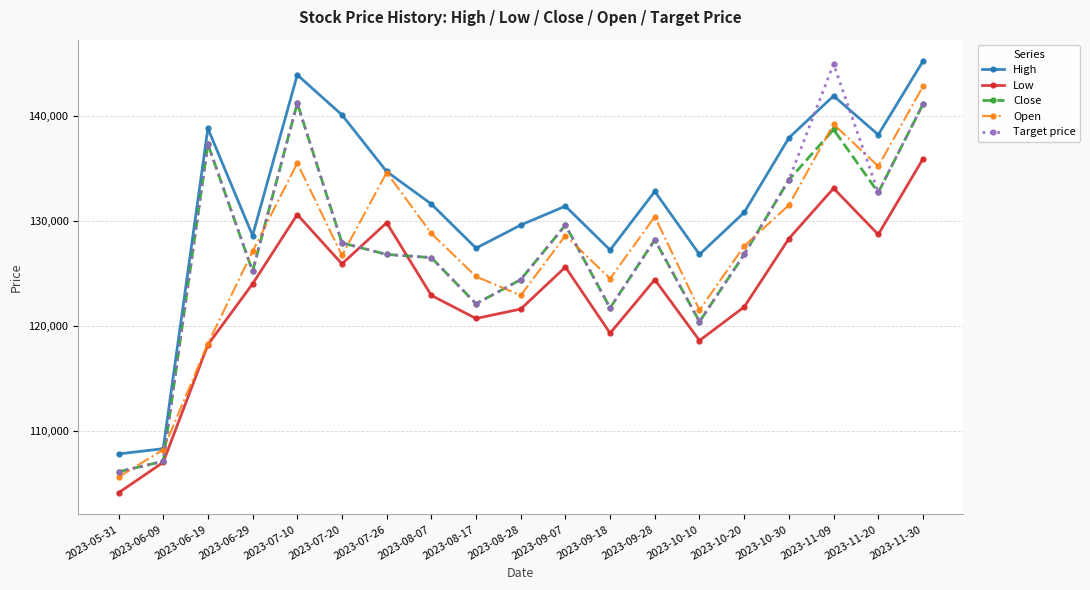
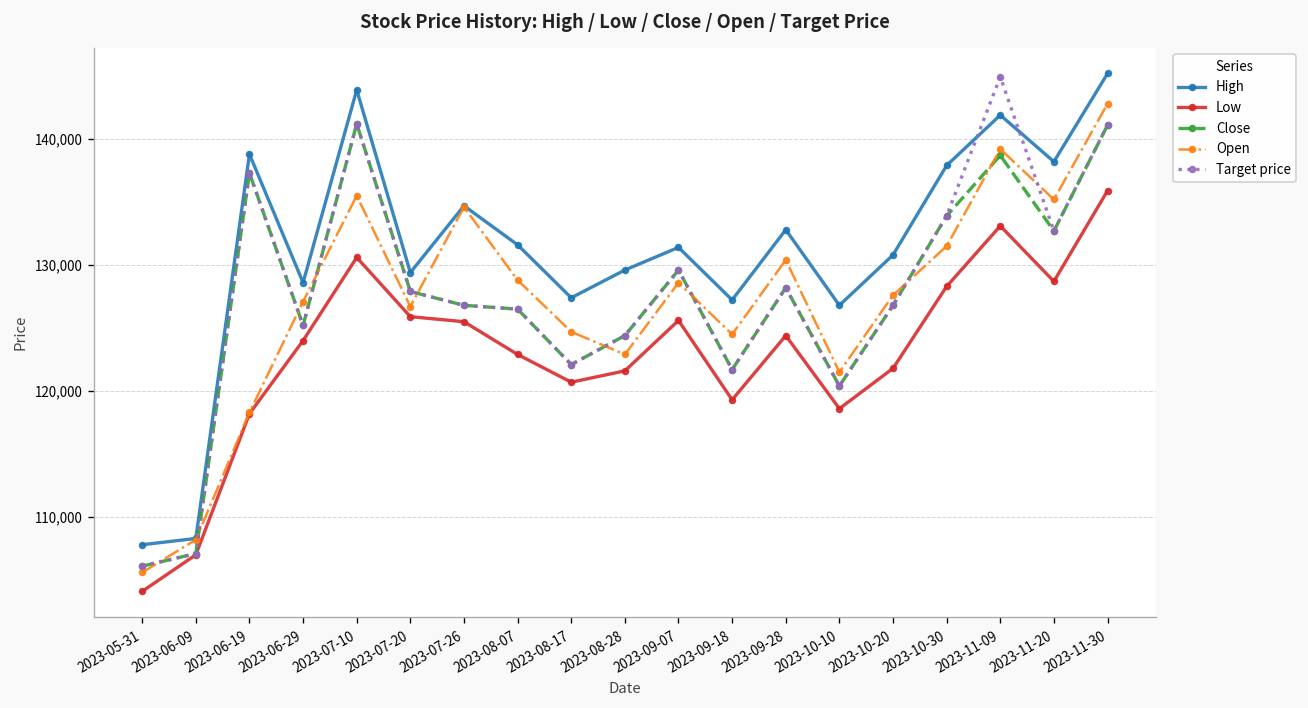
  {
    "High": {
      "2023-05-31": "107,800",
      "2023-06-19": "138,800",
      "2023-06-29": "128,600",
      "2023-07-10": "143,900",
-     "2023-07-20": "140,100",
+     "2023-07-20": "129,400",
      "2023-08-07": "131,600",
      "2023-08-17": "127,400",
      "2023-08-28": "129,600",
      "2023-09-07": "131,400",
      "2023-09-18": "127,200",
      "2023-09-28": "132,800",
      "2023-10-10": "126,800",
      "2023-10-20": "130,800",
      "2023-10-30": "137,900",
      "2023-11-09": "141,900",
      "2023-11-20": "138,200",
      "2023-11-30": "145,200"
    },
    "Low": {
      "2023-05-31": "104,100",
      "2023-06-29": "124,000",
      "2023-07-10": "130,600",
      "2023-07-20": "125,900",
-     "2023-07-26": "129,800",
+     "2023-07-26": "125,500",
      "2023-08-07": "122,900",
      "2023-08-17": "120,700",
      "2023-08-28": "121,600",
      "2023-09-07": "125,600",
      "2023-09-18": "119,300",
      "2023-09-28": "124,400",
      "2023-10-10": "118,600",
      "2023-10-20": "121,800",
      "2023-10-30": "128,300",
      "2023-11-09": "133,100",
      "2023-11-20": "128,700",
      "2023-11-30": "135,900"
    },
    "Close": {
      "2023-11-09": "138,700"
    },
    "Open": {
      "2023-05-31": "105,600",
      "2023-06-29": "127,100",
      "2023-07-10": "135,500",
      "2023-07-20": "126,700",
      "2023-08-07": "128,800",
      "2023-08-17": "124,700",
      "2023-08-28": "122,900",
      "2023-09-07": "128,600",
      "2023-09-18": "124,500",
      "2023-09-28": "130,400",
      "2023-10-10": "121,500",
      "2023-10-20": "127,600",
      "2023-10-30": "131,500",
      "2023-11-09": "139,200",
      "2023-11-20": "135,200",
      "2023-11-30": "142,800"
    },
    "Target price": {
      "2023-11-09": "144,900"
    }
  }
